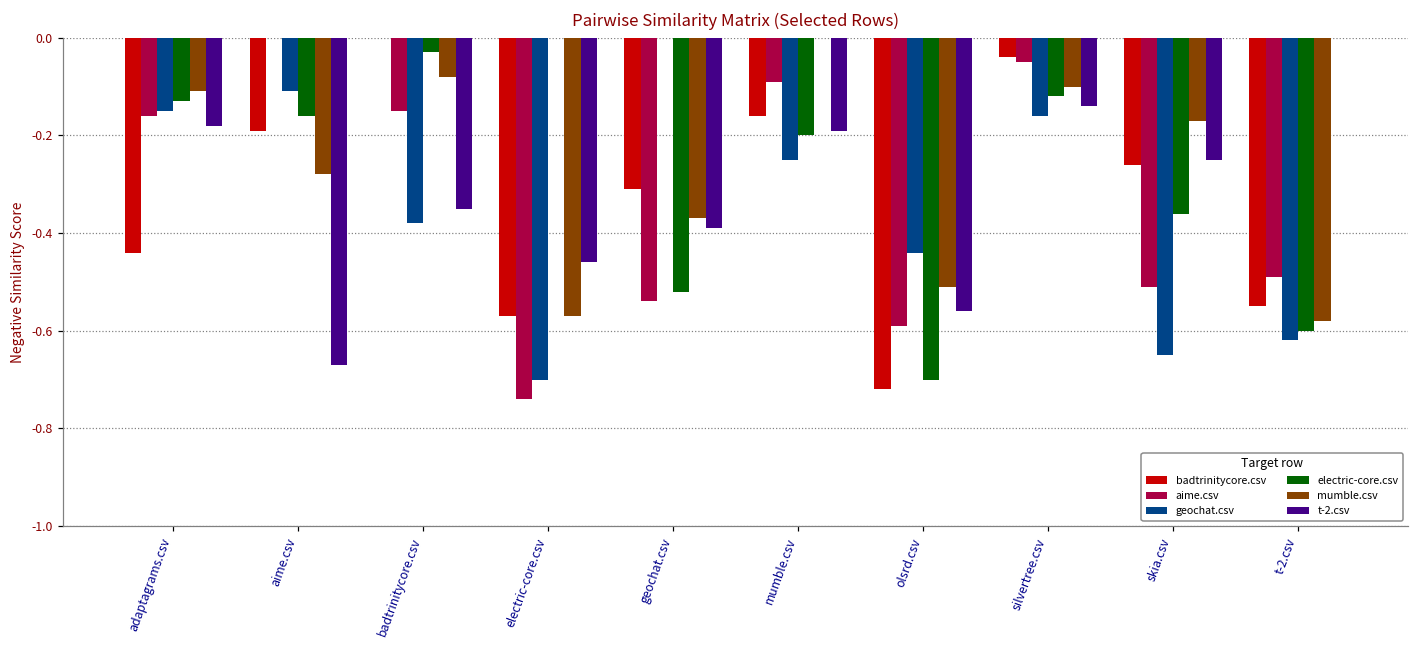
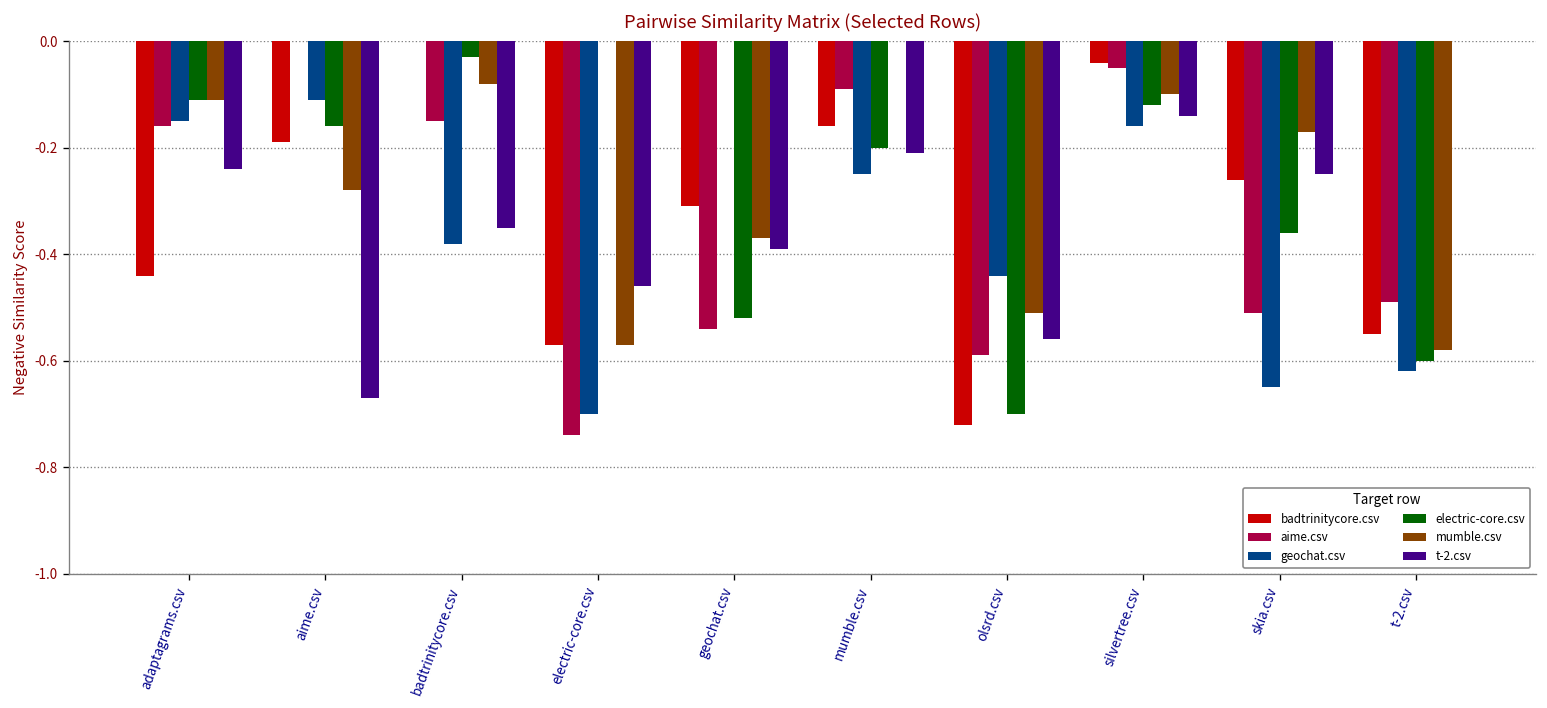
  {
    "badtrinitycore.csv": {
      "adaptagrams.csv": -0.44,
      "aime.csv": -0.19,
      "badtrinitycore.csv": 0.00,
      "electric-core.csv": -0.57,
      "geochat.csv": -0.31,
      "mumble.csv": -0.16,
      "olsrd.csv": -0.72,
      "silvertree.csv": -0.04,
      "skia.csv": -0.26,
      "t-2.csv": -0.55
    },
    "aime.csv": {
      "adaptagrams.csv": -0.16,
      "aime.csv": 0.00,
      "badtrinitycore.csv": -0.15,
      "electric-core.csv": -0.74,
      "geochat.csv": -0.54,
      "mumble.csv": -0.09,
      "olsrd.csv": -0.59,
      "silvertree.csv": -0.05,
      "skia.csv": -0.51,
      "t-2.csv": -0.49
    },
    "geochat.csv": {
      "adaptagrams.csv": -0.15,
      "aime.csv": -0.11,
      "badtrinitycore.csv": -0.38,
      "electric-core.csv": -0.70,
      "geochat.csv": 0.00,
      "mumble.csv": -0.25,
      "olsrd.csv": -0.44,
      "silvertree.csv": -0.16,
      "skia.csv": -0.65,
      "t-2.csv": -0.62
    },
    "electric-core.csv": {
-     "adaptagrams.csv": -0.13,
+     "adaptagrams.csv": -0.11,
      "aime.csv": -0.16,
      "badtrinitycore.csv": -0.03,
      "electric-core.csv": 0.00,
      "geochat.csv": -0.52,
      "mumble.csv": -0.20,
      "olsrd.csv": -0.70,
      "silvertree.csv": -0.12,
      "skia.csv": -0.36,
      "t-2.csv": -0.60
    },
    "mumble.csv": {
      "adaptagrams.csv": -0.11,
      "aime.csv": -0.28,
      "badtrinitycore.csv": -0.08,
      "electric-core.csv": -0.57,
      "geochat.csv": -0.37,
      "mumble.csv": 0.00,
      "olsrd.csv": -0.51,
      "silvertree.csv": -0.10,
      "skia.csv": -0.17,
      "t-2.csv": -0.58
    },
    "t-2.csv": {
-     "adaptagrams.csv": -0.18,
+     "adaptagrams.csv": -0.24,
      "aime.csv": -0.67,
      "badtrinitycore.csv": -0.35,
      "electric-core.csv": -0.46,
      "geochat.csv": -0.39,
-     "mumble.csv": -0.19,
+     "mumble.csv": -0.21,
      "olsrd.csv": -0.56,
      "silvertree.csv": -0.14,
      "skia.csv": -0.25,
      "t-2.csv": 0.00
    }
  }
